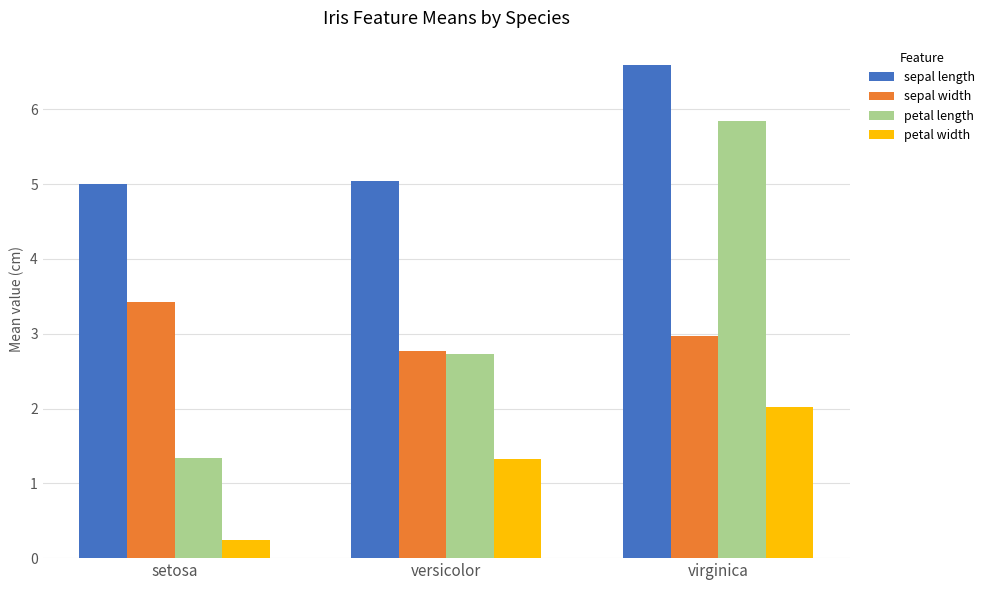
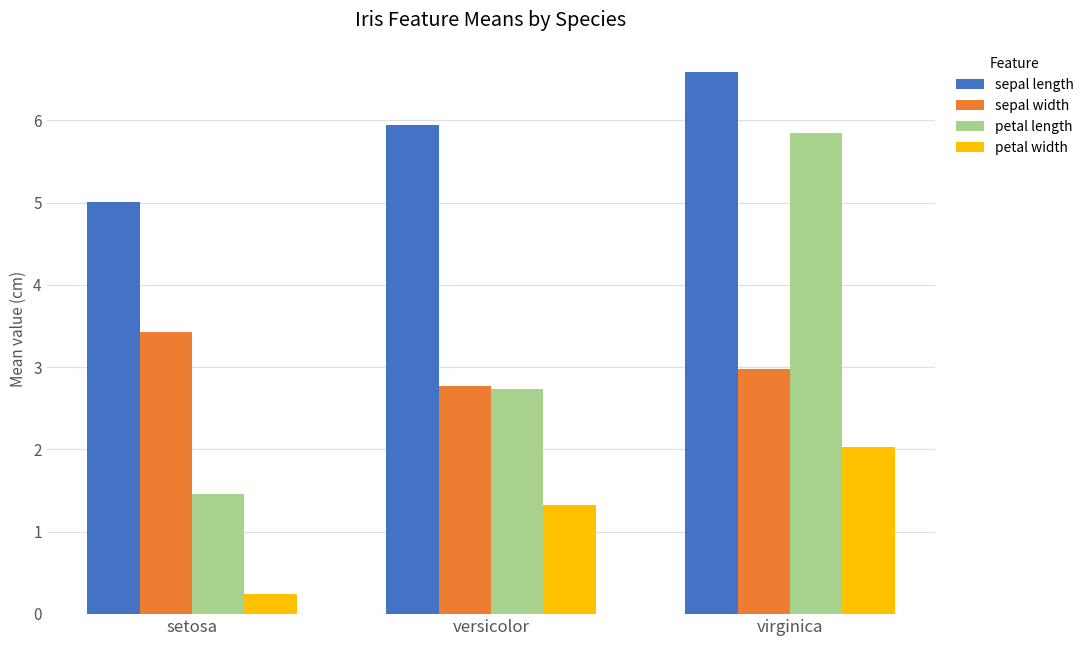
  {
    "sepal length": {
      "setosa": 5.0,
-     "versicolor": 5.0,
+     "versicolor": 5.9,
      "virginica": 6.6
    },
    "sepal width": {
      "setosa": 3.4,
      "versicolor": 2.8,
      "virginica": 3.0
    },
    "petal length": {
-     "setosa": 1.3,
+     "setosa": 1.5,
      "versicolor": 2.7,
      "virginica": 5.8
    },
    "petal width": {
      "setosa": 0.2,
      "versicolor": 1.3,
      "virginica": 2.0
    }
  }
